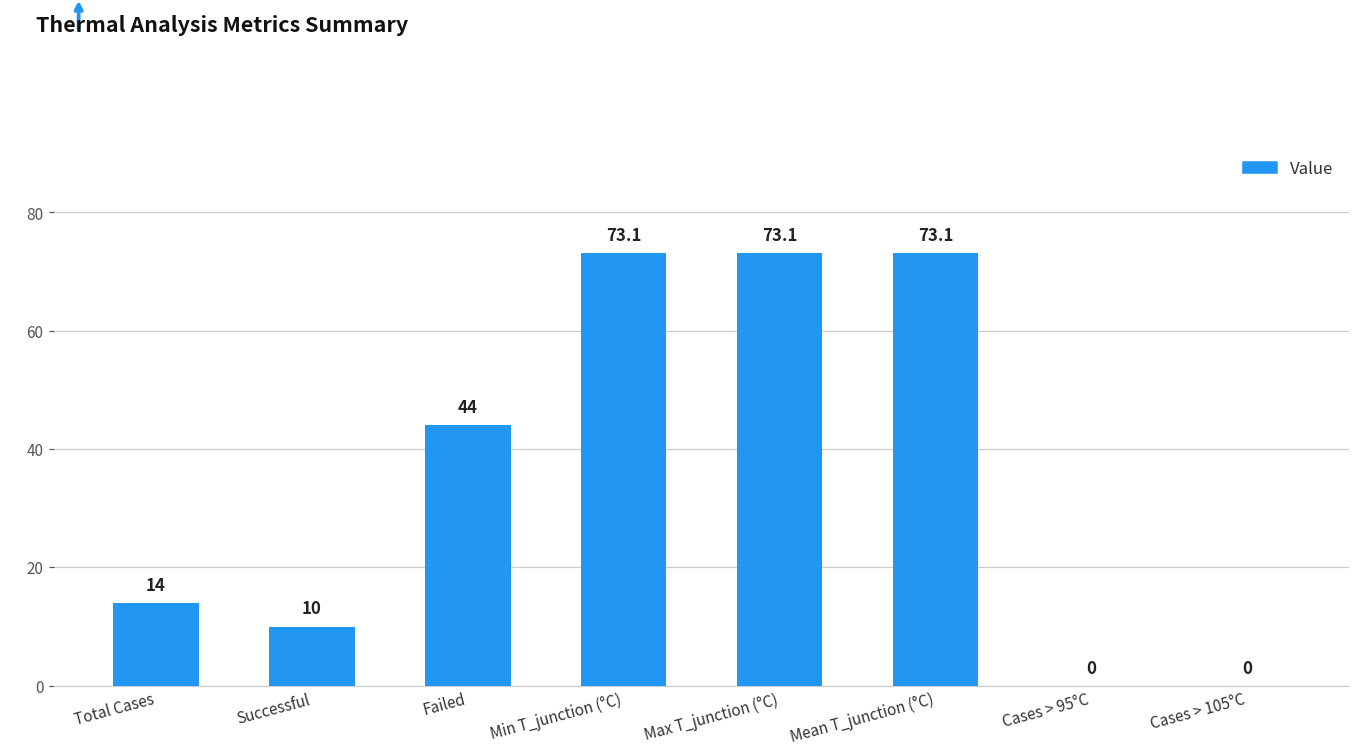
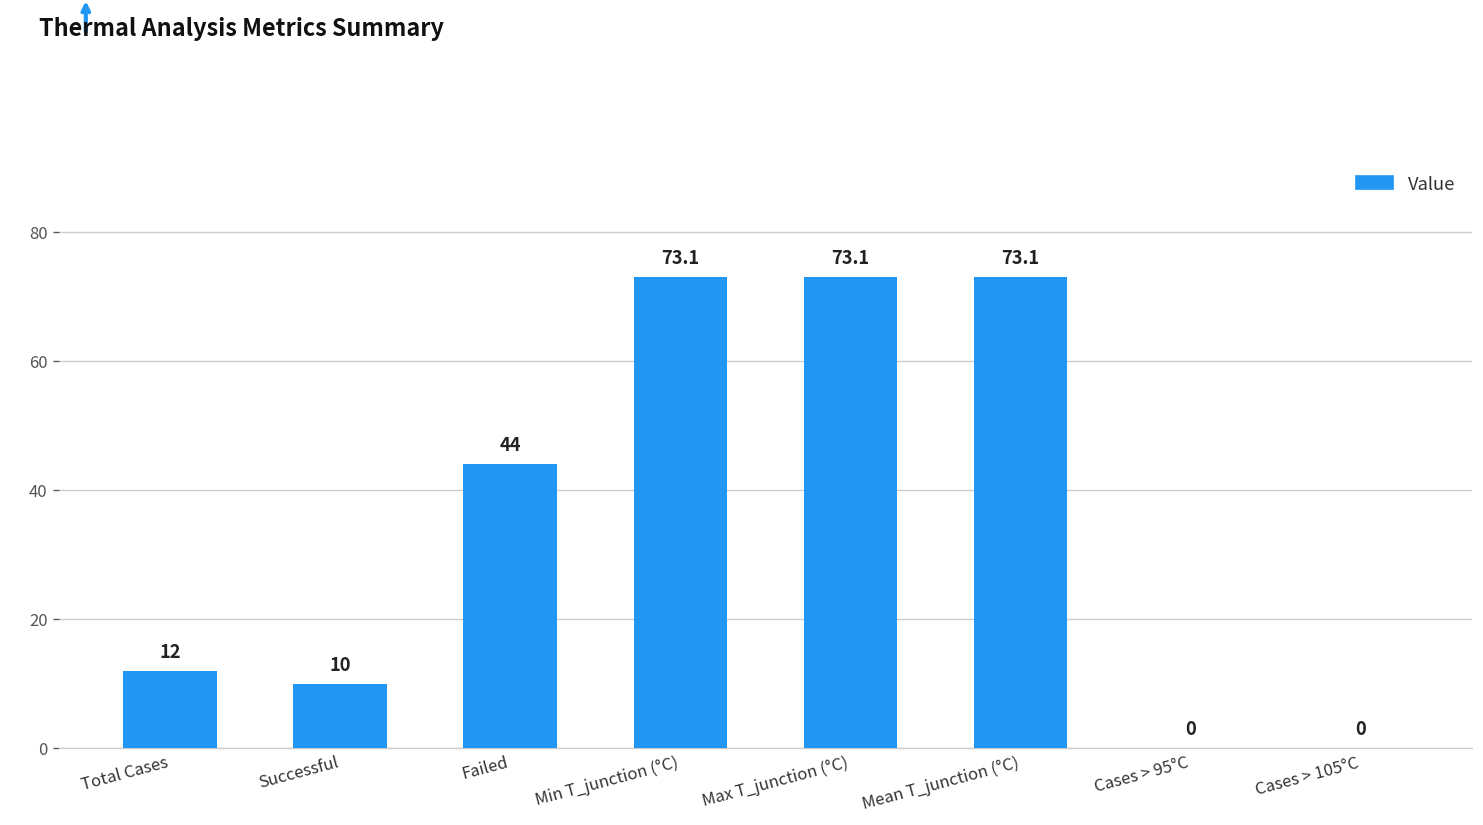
  {
-   "Total Cases": 14,
+   "Total Cases": 12,
    "Successful": 10,
    "Failed": 44,
    "Min T_junction (°C)": 73.1,
    "Max T_junction (°C)": 73.1,
    "Mean T_junction (°C)": 73.1,
    "Cases > 95°C": 0,
    "Cases > 105°C": 0
  }
